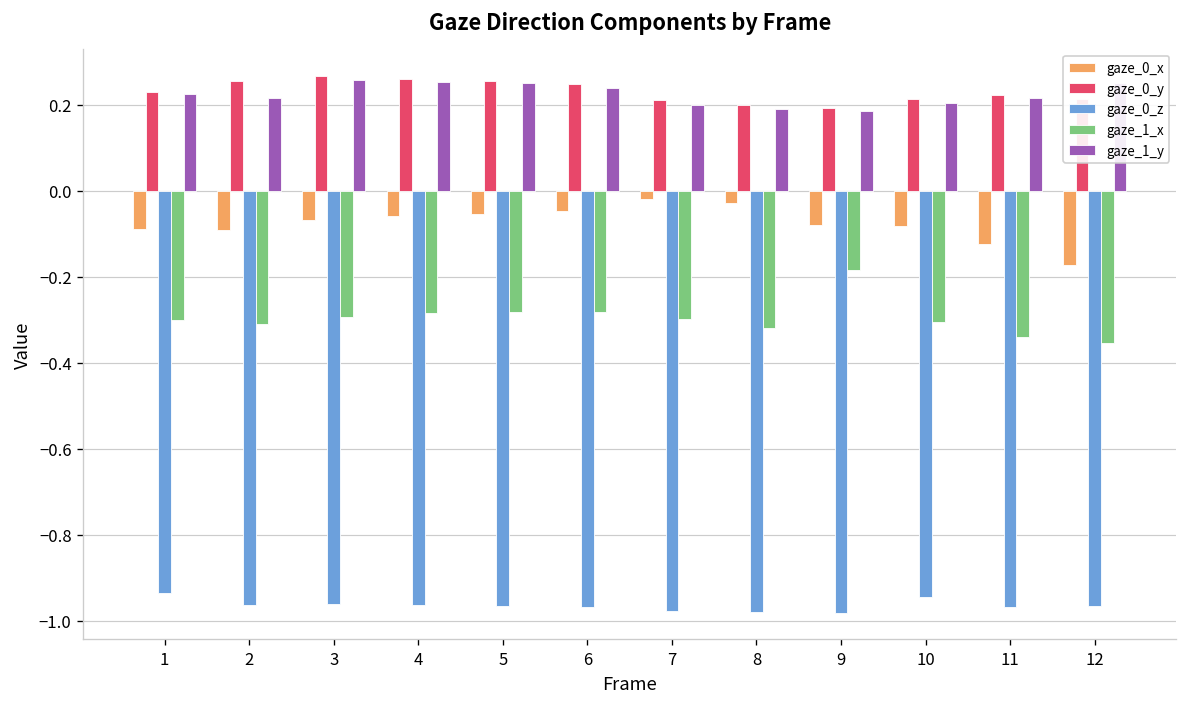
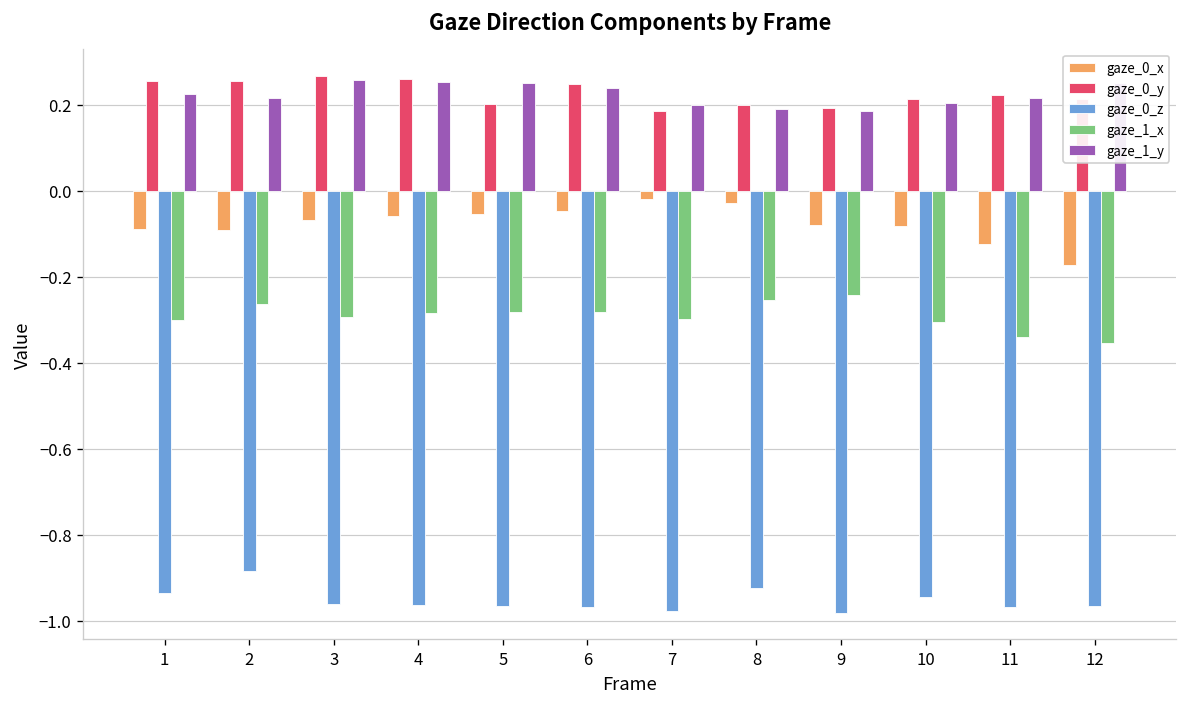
  {
    "gaze_0_x": {
      "1": -0.09,
      "2": -0.09,
      "3": -0.07,
      "4": -0.06,
      "5": -0.05,
      "6": -0.05,
      "7": -0.02,
      "8": -0.03,
      "9": -0.08,
      "10": -0.08,
      "11": -0.12,
      "12": -0.17
    },
    "gaze_0_y": {
-     "1": 0.23,
+     "1": 0.25,
      "2": 0.26,
      "3": 0.27,
      "4": 0.26,
-     "5": 0.26,
+     "5": 0.20,
      "6": 0.25,
-     "7": 0.21,
+     "7": 0.19,
      "8": 0.20,
      "9": 0.19,
      "10": 0.21,
      "11": 0.22
    },
    "gaze_0_z": {
      "1": -0.93,
-     "2": -0.96,
+     "2": -0.88,
      "3": -0.96,
      "4": -0.96,
      "5": -0.97,
      "6": -0.97,
      "7": -0.98,
-     "8": -0.98,
+     "8": -0.92,
      "9": -0.98,
      "10": -0.94,
      "11": -0.97,
      "12": -0.97
    },
    "gaze_1_x": {
      "1": -0.30,
-     "2": -0.31,
+     "2": -0.26,
      "3": -0.29,
      "4": -0.28,
      "5": -0.28,
      "6": -0.28,
      "7": -0.30,
-     "8": -0.32,
-     "9": -0.19,
+     "8": -0.25,
+     "9": -0.24,
      "10": -0.30,
      "11": -0.34,
      "12": -0.35
    },
    "gaze_1_y": {
      "1": 0.22,
      "2": 0.22,
      "3": 0.26,
      "4": 0.25,
      "5": 0.25,
      "6": 0.24,
      "7": 0.20,
      "8": 0.19,
      "9": 0.19,
      "10": 0.20,
      "11": 0.22
    }
  }
